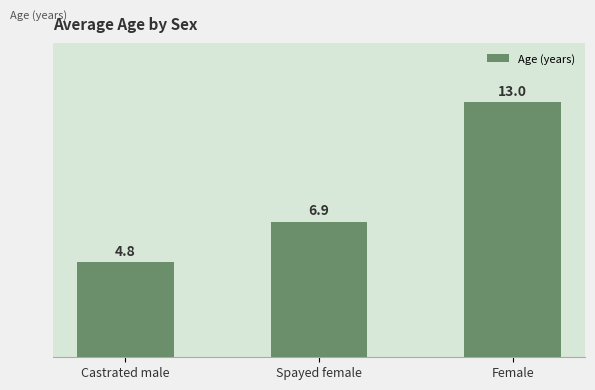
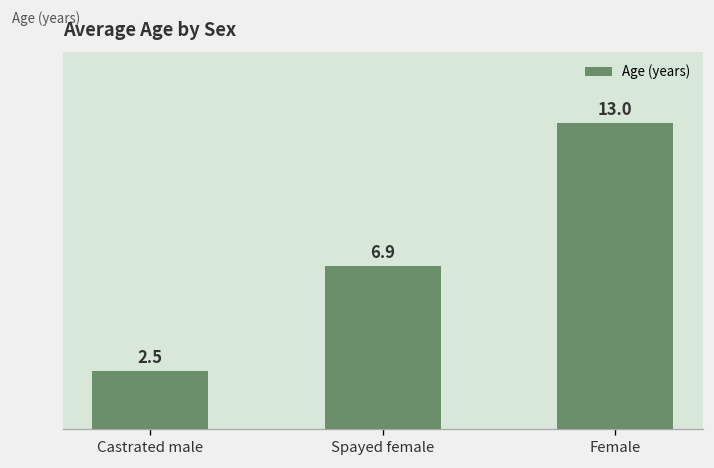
  {
-   "Castrated male": 4.8,
+   "Castrated male": 2.5,
    "Spayed female": 6.9,
    "Female": 13.0
  }
